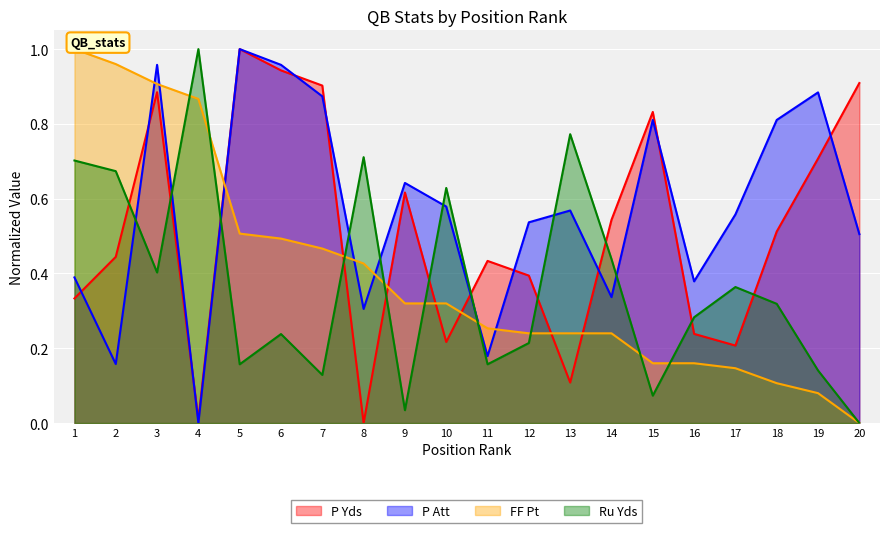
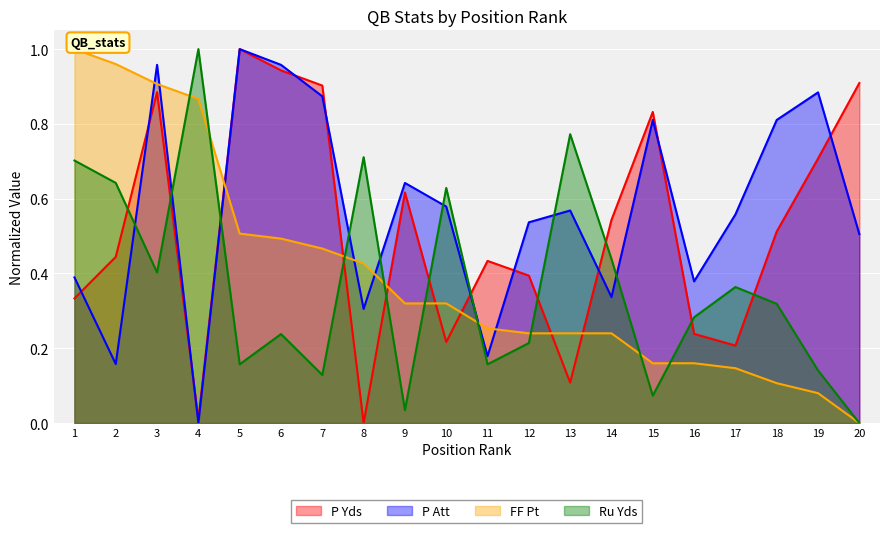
  {
    "P Yds": {
      "1": 0.33,
      "2": 0.44,
      "3": 0.88,
      "4": 0.01,
      "6": 0.94,
      "7": 0.90,
      "8": 0.00,
      "9": 0.62,
      "10": 0.22,
      "11": 0.43,
      "12": 0.39,
      "13": 0.11,
      "14": 0.54,
      "15": 0.83,
      "16": 0.24,
      "17": 0.21,
      "18": 0.51,
      "19": 0.71,
      "20": 0.91
    },
    "P Att": {
      "1": 0.39,
      "2": 0.16,
      "3": 0.96,
      "4": 0.00,
      "6": 0.96,
      "7": 0.87,
      "8": 0.31,
      "9": 0.64,
      "10": 0.58,
      "11": 0.18,
      "12": 0.54,
      "13": 0.57,
      "14": 0.34,
      "15": 0.81,
      "16": 0.38,
      "17": 0.56,
      "18": 0.81,
      "19": 0.88,
      "20": 0.51
    },
    "FF Pt": {
      "2": 0.96,
      "3": 0.91,
      "4": 0.87,
      "5": 0.51,
      "6": 0.49,
      "7": 0.47,
      "8": 0.43,
      "9": 0.32,
      "10": 0.32,
      "11": 0.25,
      "12": 0.24,
      "13": 0.24,
      "14": 0.24,
      "15": 0.16,
      "16": 0.16,
      "17": 0.15,
      "18": 0.11,
      "19": 0.08
    },
    "Ru Yds": {
      "1": 0.70,
-     "2": 0.67,
+     "2": 0.64,
      "3": 0.40,
      "4": 1.00,
      "5": 0.16,
      "6": 0.24,
      "7": 0.13,
      "8": 0.71,
      "9": 0.03,
      "10": 0.63,
      "11": 0.16,
      "12": 0.21,
      "13": 0.77,
      "14": 0.44,
      "15": 0.07,
      "16": 0.28,
      "17": 0.36,
      "18": 0.32,
      "19": 0.14
    }
  }
